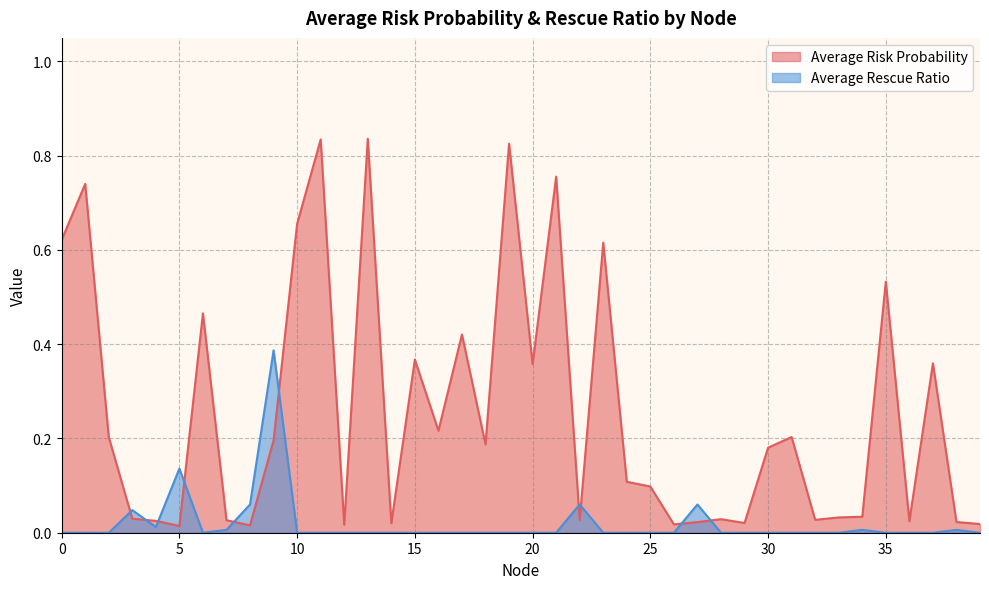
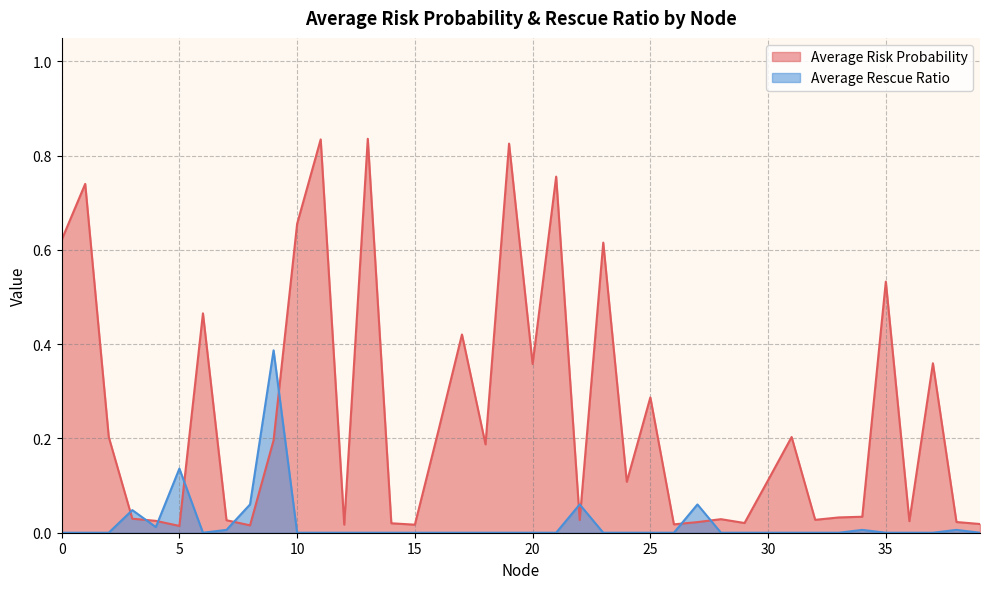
  {
    "Average Risk Probability": {
      "0": 0.62,
      "5": 0.01,
      "10": 0.66,
-     "15": 0.37,
+     "15": 0.02,
      "20": 0.36,
-     "25": 0.10,
-     "30": 0.18,
+     "25": 0.29,
+     "30": 0.11,
      "35": 0.53
    },
    "Average Rescue Ratio": {
      "0": 0.00,
      "5": 0.14,
      "10": 0.00,
      "15": 0.00,
      "20": 0.00,
      "25": 0.00,
      "30": 0.00,
      "35": 0.00
    }
  }
